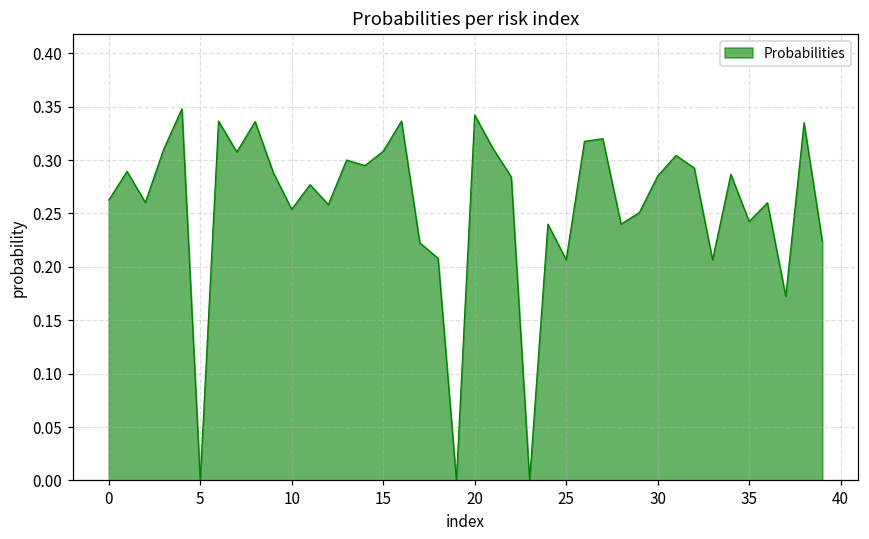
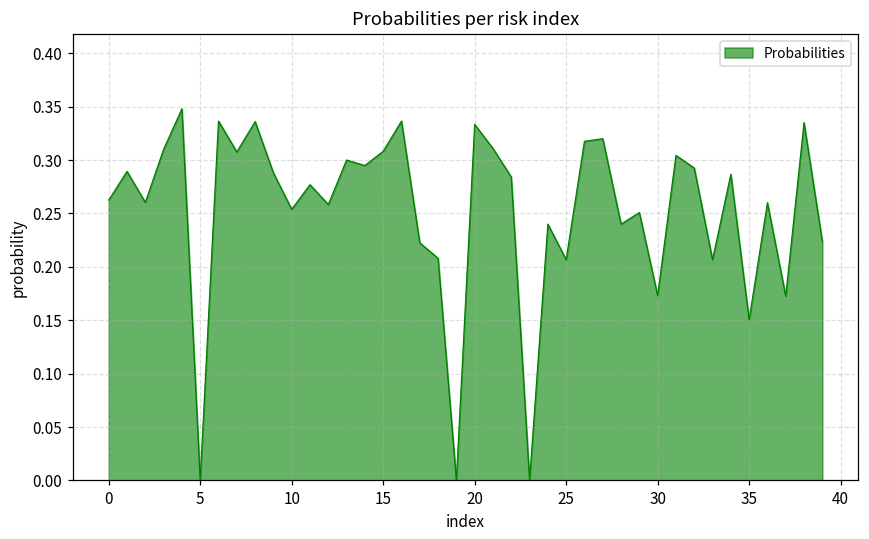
  {
    "0": 0.26,
    "5": 0.00,
    "10": 0.25,
    "15": 0.31,
-   "20": 0.34,
+   "20": 0.33,
    "25": 0.21,
-   "30": 0.29,
-   "35": 0.24
+   "30": 0.17,
+   "35": 0.15
  }
